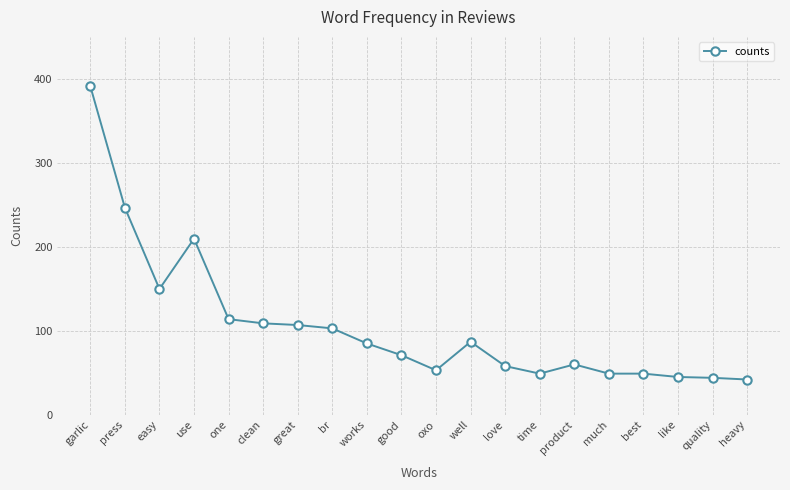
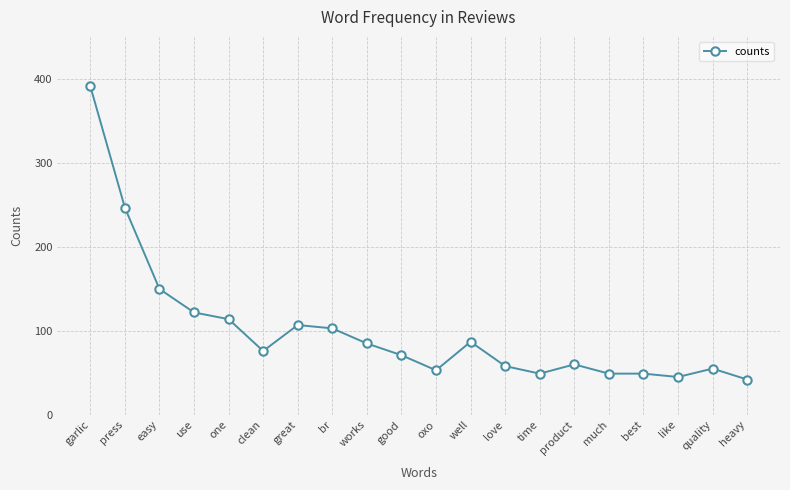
  {
    "garlic": 390,
    "press": 250,
    "easy": 150,
-   "use": 210,
+   "use": 120,
    "one": 110,
-   "clean": 110,
+   "clean": 80,
    "great": 110,
    "br": 100,
    "works": 90,
    "good": 70,
    "oxo": 50,
    "well": 90,
    "love": 60,
    "time": 50,
    "product": 60,
    "much": 50,
    "best": 50,
    "like": 50,
-   "quality": 40,
+   "quality": 60,
    "heavy": 40
  }
